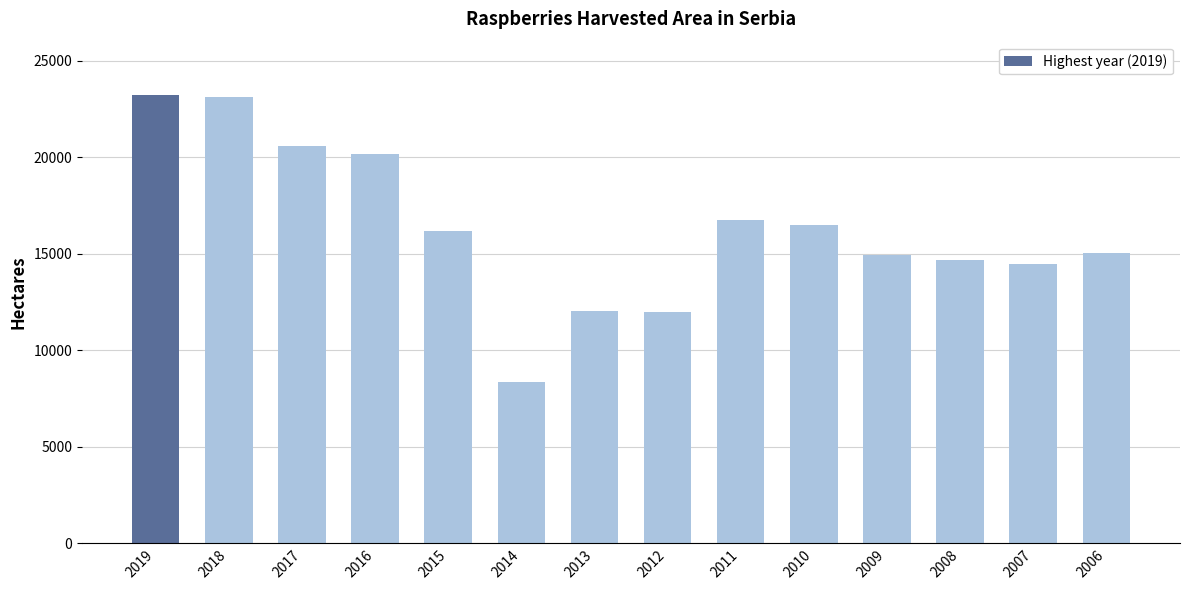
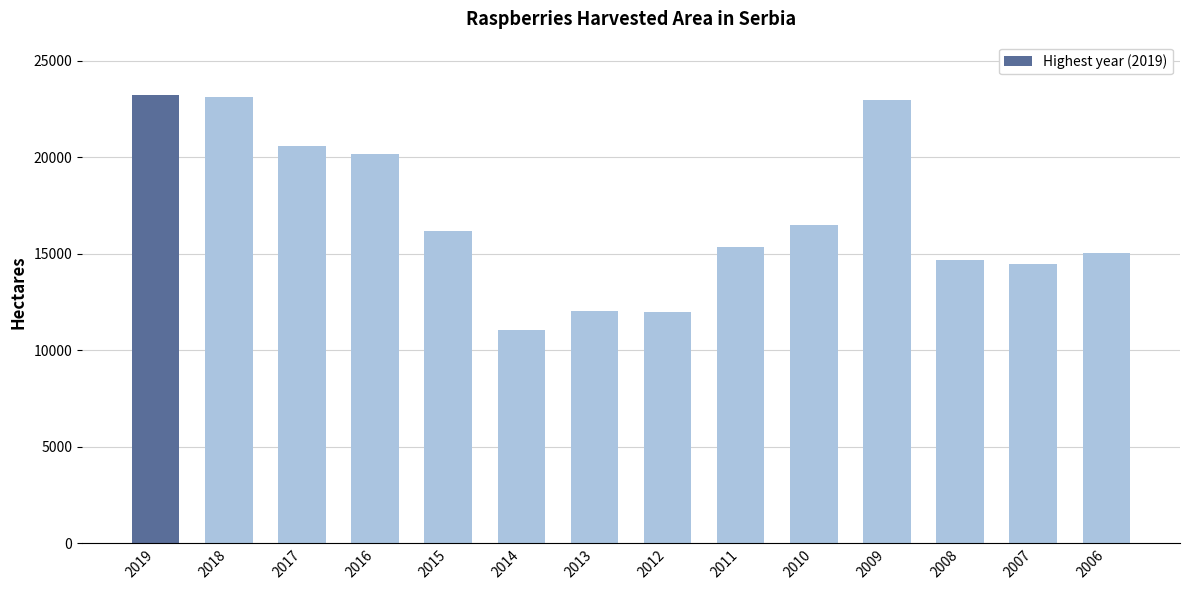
  {
    "2019": 23200,
    "2018": 23100,
    "2017": 20600,
    "2016": 20200,
    "2015": 16200,
-   "2014": 8400,
+   "2014": 11000,
    "2013": 12000,
    "2012": 12000,
-   "2011": 16700,
+   "2011": 15400,
    "2010": 16500,
-   "2009": 15000,
+   "2009": 23000,
    "2008": 14700,
    "2007": 14500,
    "2006": 15000
  }
